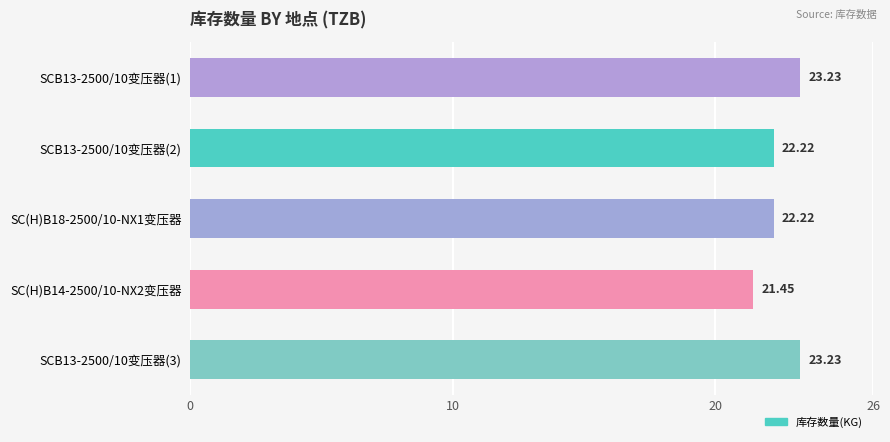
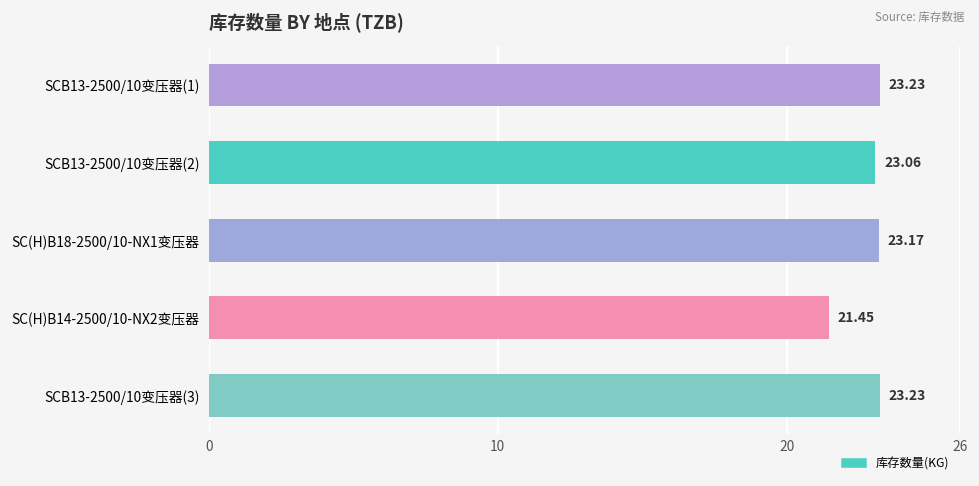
  {
    "SCB13-2500/10变压器(1)": 23.23,
-   "SCB13-2500/10变压器(2)": 22.22,
-   "SC(H)B18-2500/10-NX1变压器": 22.22,
+   "SCB13-2500/10变压器(2)": 23.06,
+   "SC(H)B18-2500/10-NX1变压器": 23.17,
    "SC(H)B14-2500/10-NX2变压器": 21.45,
    "SCB13-2500/10变压器(3)": 23.23
  }
